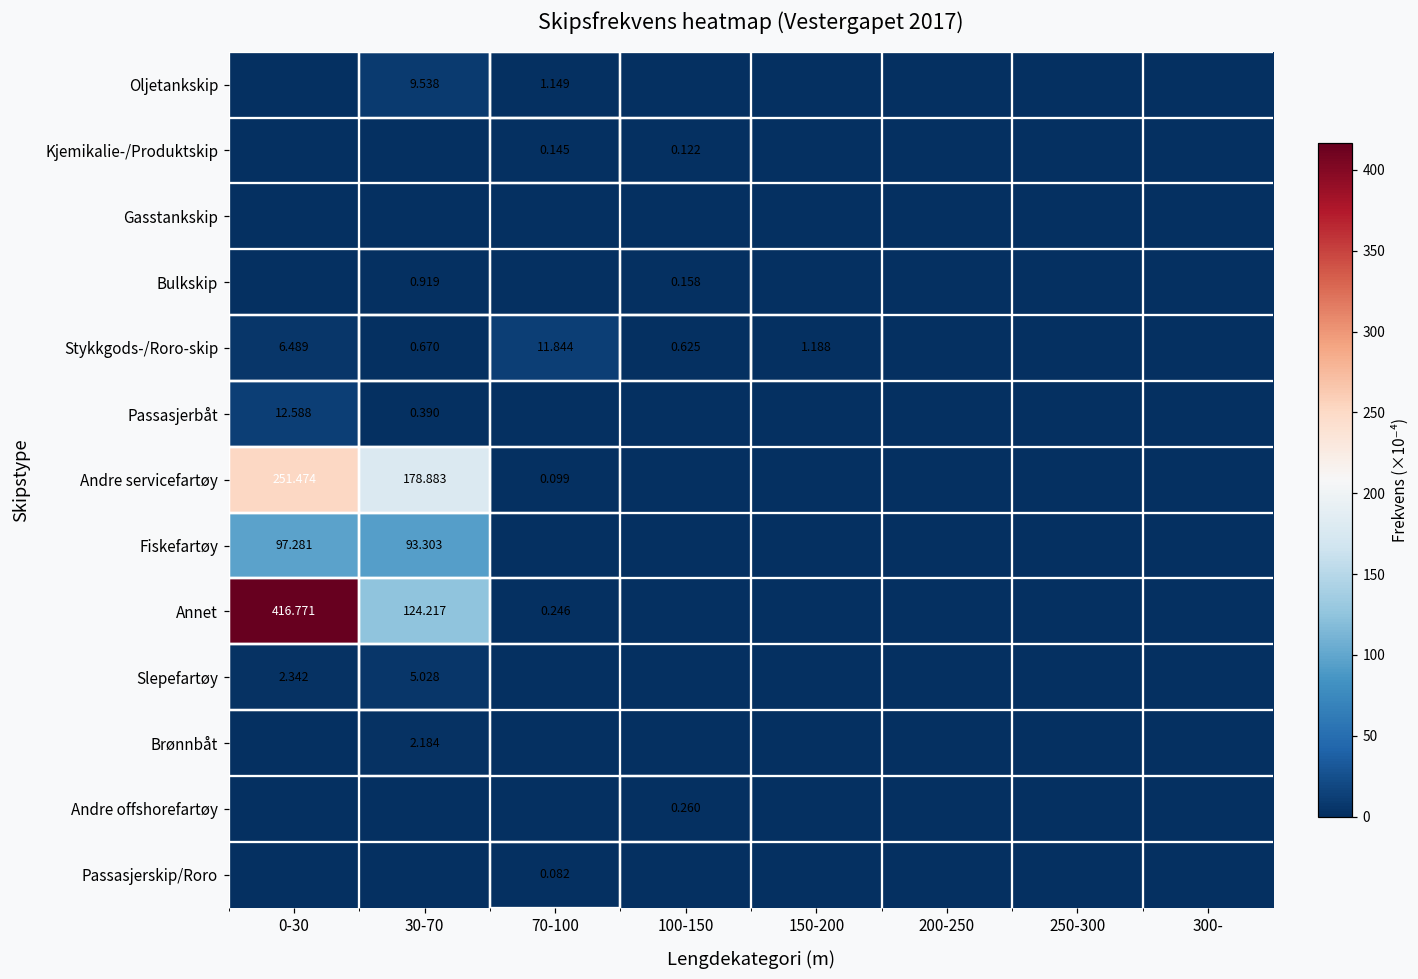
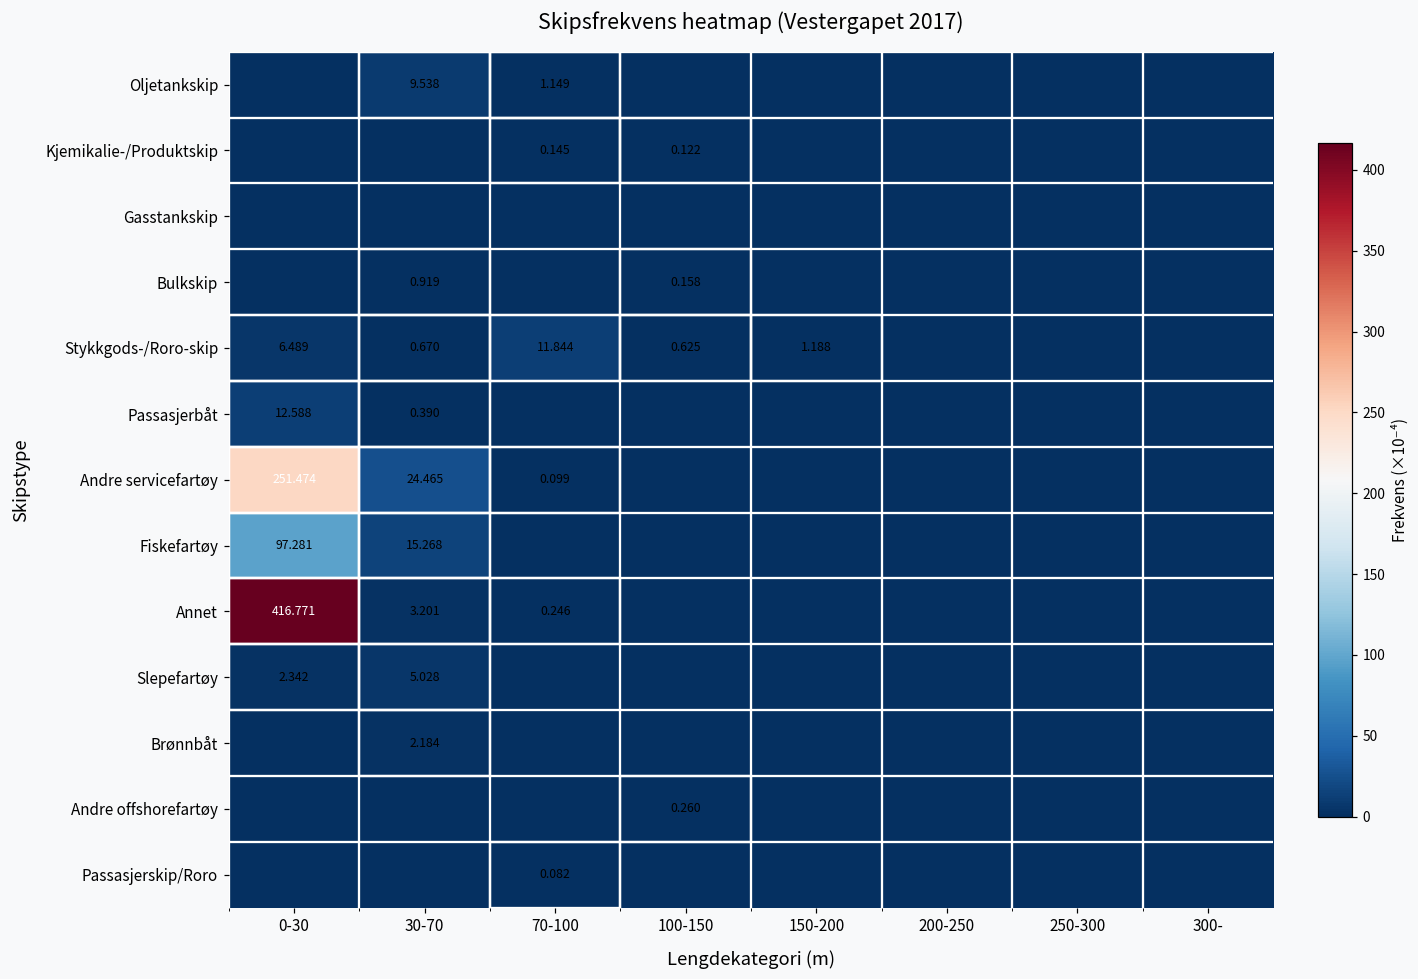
  {
    "Oljetankskip": {
      "30-70": 9.538,
      "70-100": 1.149
    },
    "Kjemikalie-/Produktskip": {
      "70-100": 0.145,
      "100-150": 0.122
    },
    "Bulkskip": {
      "30-70": 0.919,
      "100-150": 0.158
    },
    "Stykkgods-/Roro-skip": {
      "0-30": 6.489,
      "30-70": 0.670,
      "70-100": 11.844,
      "100-150": 0.625,
      "150-200": 1.188
    },
    "Passasjerbåt": {
      "0-30": 12.588,
      "30-70": 0.390
    },
    "Andre servicefartøy": {
      "0-30": 251.474,
-     "30-70": 178.883,
+     "30-70": 24.465,
      "70-100": 0.099
    },
    "Fiskefartøy": {
      "0-30": 97.281,
-     "30-70": 93.303
+     "30-70": 15.268
    },
    "Annet": {
      "0-30": 416.771,
-     "30-70": 124.217,
+     "30-70": 3.201,
      "70-100": 0.246
    },
    "Slepefartøy": {
      "0-30": 2.342,
      "30-70": 5.028
    },
    "Brønnbåt": {
      "30-70": 2.184
    },
    "Andre offshorefartøy": {
      "100-150": 0.260
    },
    "Passasjerskip/Roro": {
      "70-100": 0.082
    }
  }
